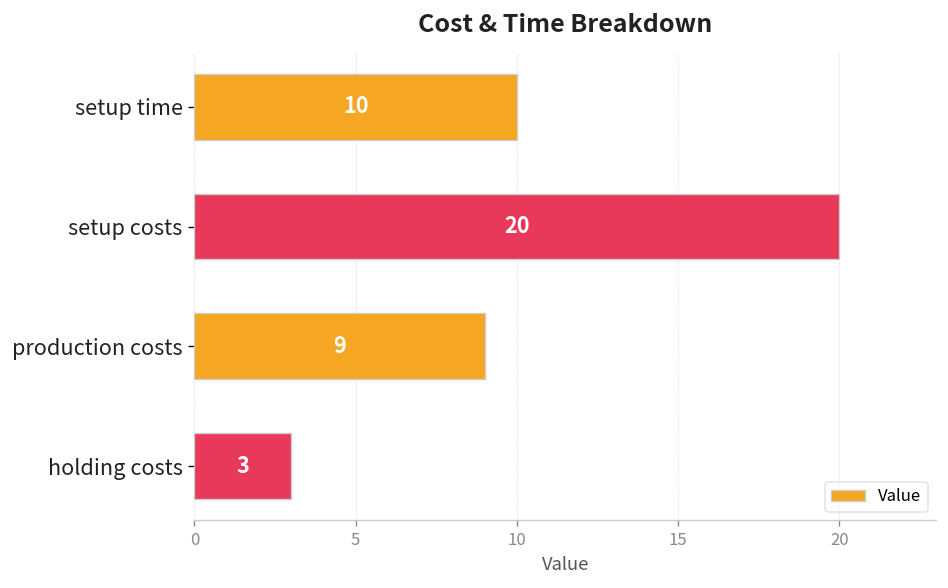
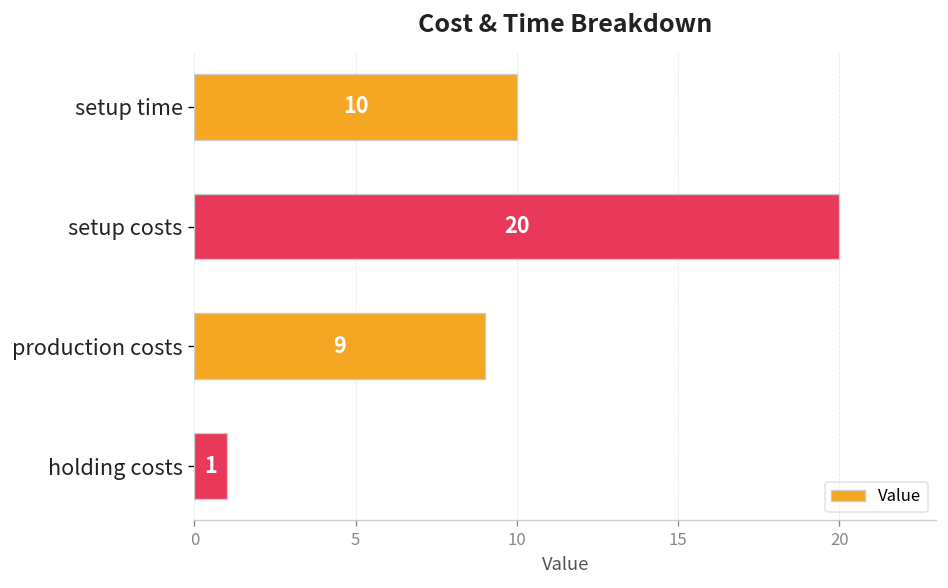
  {
    "setup time": 10,
    "setup costs": 20,
    "production costs": 9,
-   "holding costs": 3
+   "holding costs": 1
  }
